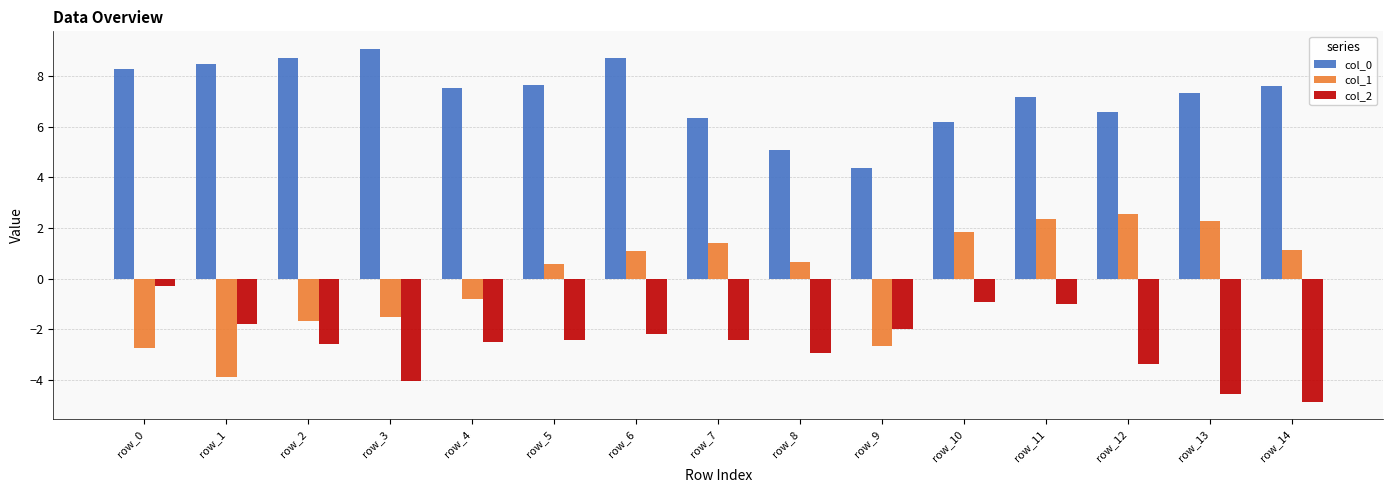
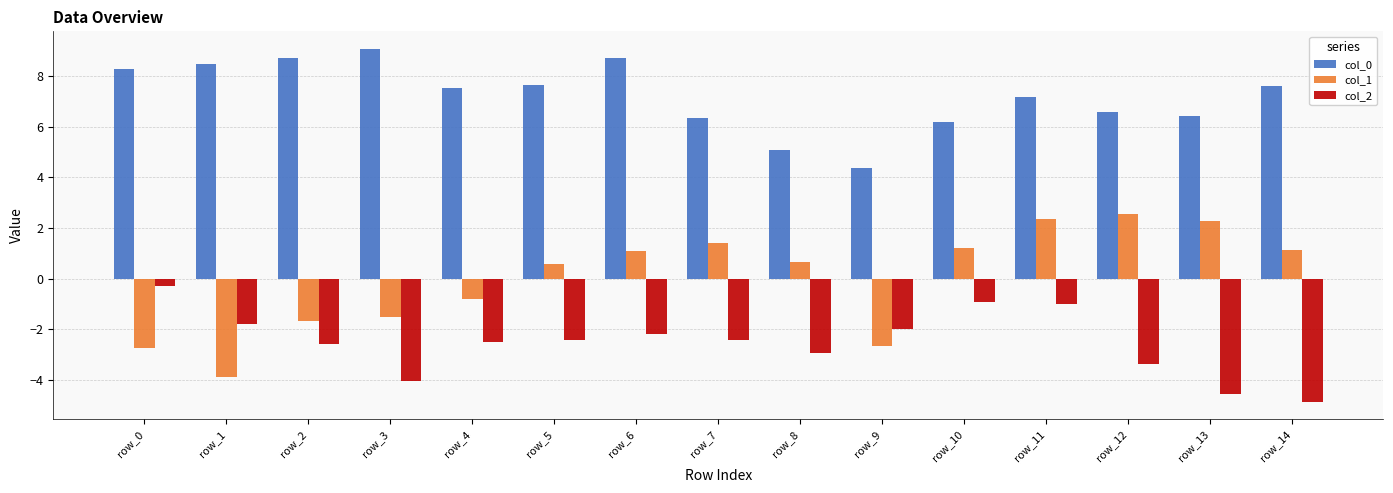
  {
    "col_0": {
      "row_0": 8.3,
      "row_1": 8.5,
      "row_2": 8.7,
      "row_3": 9.1,
      "row_4": 7.5,
      "row_5": 7.7,
      "row_6": 8.7,
      "row_7": 6.3,
      "row_8": 5.1,
      "row_9": 4.4,
      "row_10": 6.2,
      "row_11": 7.2,
      "row_12": 6.6,
-     "row_13": 7.3,
+     "row_13": 6.4,
      "row_14": 7.6
    },
    "col_1": {
      "row_0": -2.7,
      "row_1": -3.9,
      "row_2": -1.7,
      "row_3": -1.5,
      "row_4": -0.8,
      "row_5": 0.6,
      "row_6": 1.1,
      "row_7": 1.4,
      "row_8": 0.7,
      "row_9": -2.7,
-     "row_10": 1.9,
+     "row_10": 1.2,
      "row_11": 2.3,
      "row_12": 2.6,
      "row_13": 2.3,
      "row_14": 1.1
    },
    "col_2": {
      "row_0": -0.3,
      "row_1": -1.8,
      "row_2": -2.6,
      "row_3": -4.1,
      "row_4": -2.5,
      "row_5": -2.4,
      "row_6": -2.2,
      "row_7": -2.4,
      "row_8": -2.9,
      "row_9": -2.0,
      "row_10": -0.9,
      "row_11": -1.0,
      "row_12": -3.4,
      "row_13": -4.5,
      "row_14": -4.9
    }
  }
